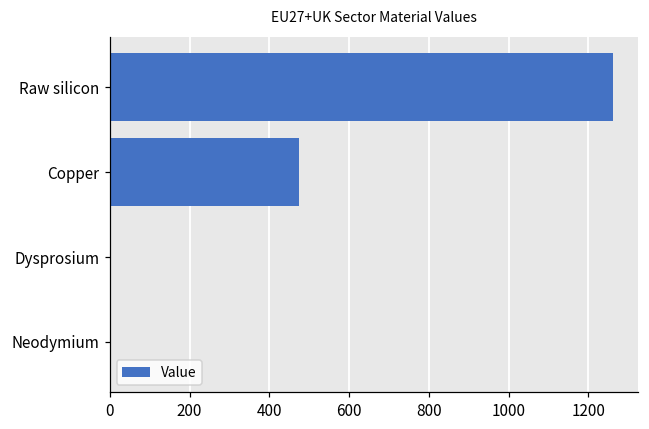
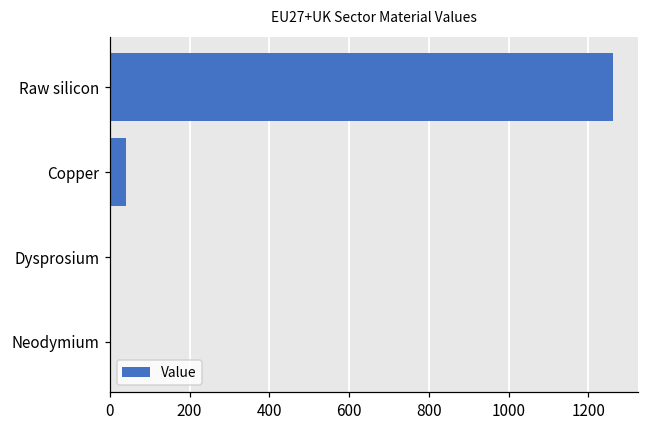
  {
    "Raw silicon": 1260,
-   "Copper": 470
+   "Copper": 40
  }
